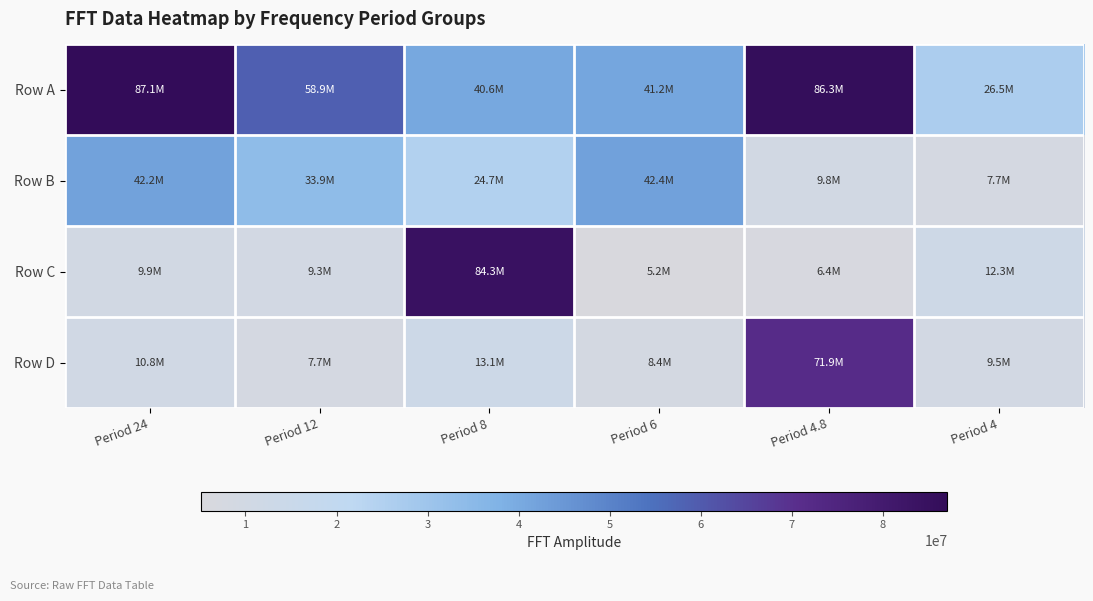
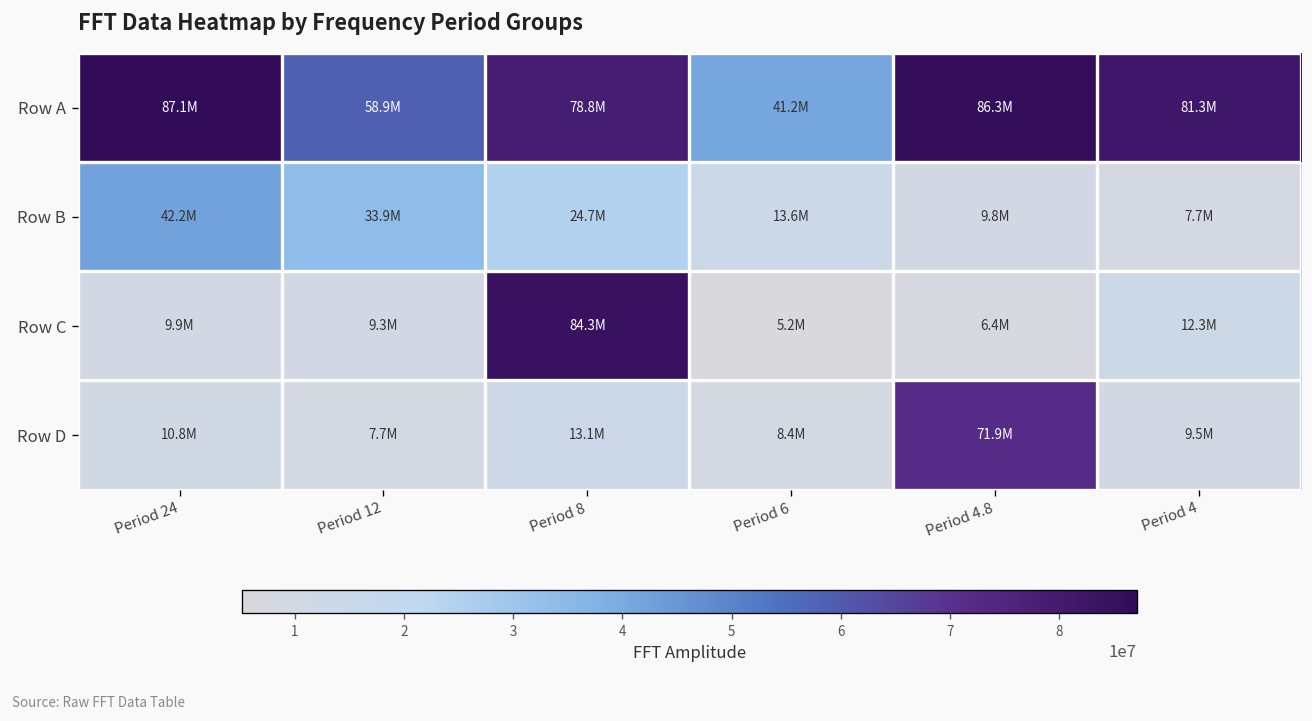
  {
    "Row A": {
      "Period 24": "87.1M",
      "Period 12": "58.9M",
-     "Period 8": "40.6M",
+     "Period 8": "78.8M",
      "Period 6": "41.2M",
      "Period 4.8": "86.3M",
-     "Period 4": "26.5M"
+     "Period 4": "81.3M"
    },
    "Row B": {
      "Period 24": "42.2M",
      "Period 12": "33.9M",
      "Period 8": "24.7M",
-     "Period 6": "42.4M",
+     "Period 6": "13.6M",
      "Period 4.8": "9.8M",
      "Period 4": "7.7M"
    },
    "Row C": {
      "Period 24": "9.9M",
      "Period 12": "9.3M",
      "Period 8": "84.3M",
      "Period 6": "5.2M",
      "Period 4.8": "6.4M",
      "Period 4": "12.3M"
    },
    "Row D": {
      "Period 24": "10.8M",
      "Period 12": "7.7M",
      "Period 8": "13.1M",
      "Period 6": "8.4M",
      "Period 4.8": "71.9M",
      "Period 4": "9.5M"
    }
  }
